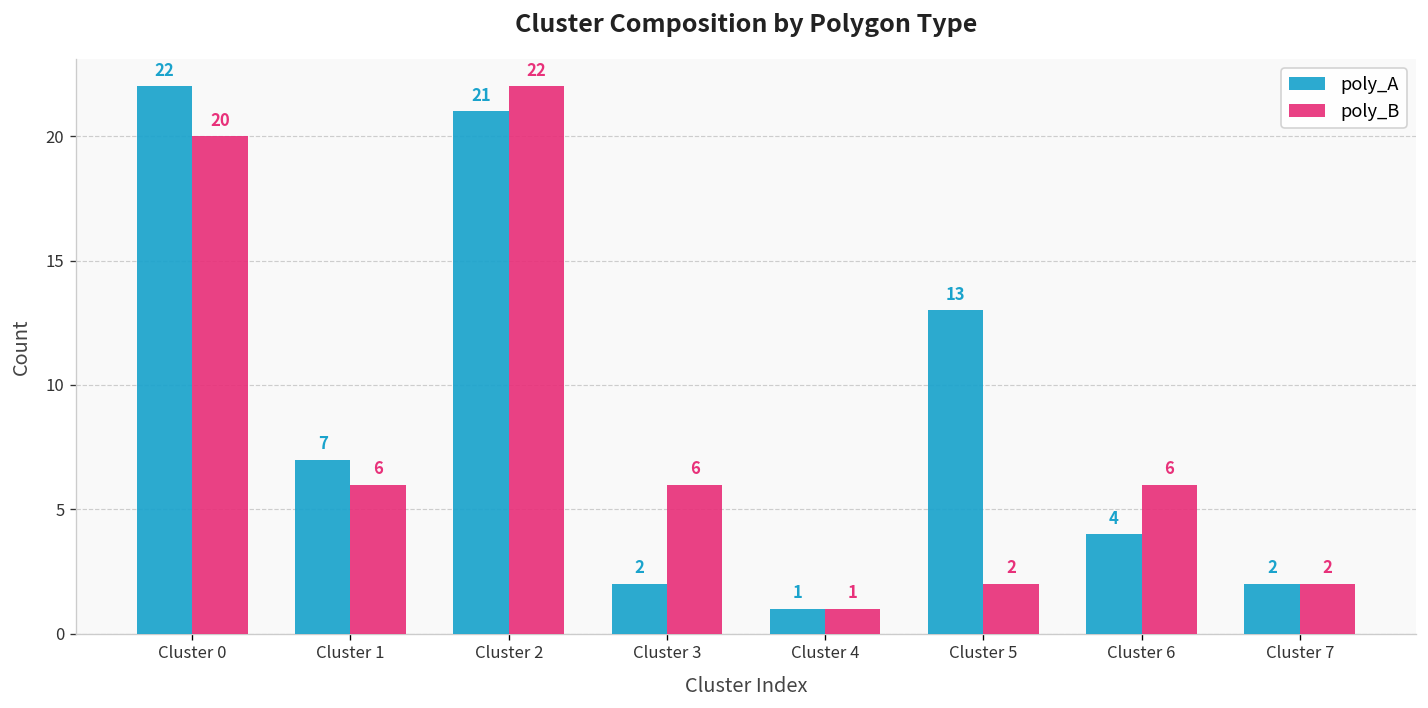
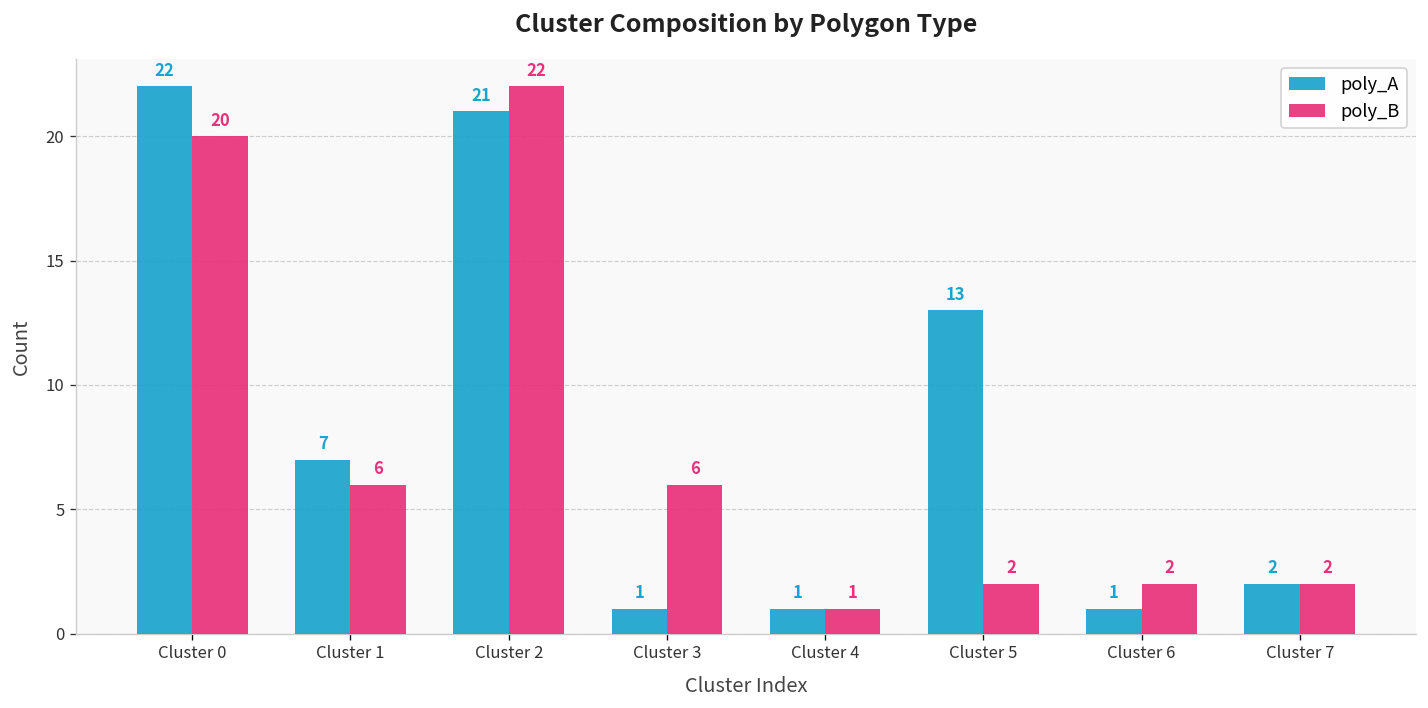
  {
    "poly_A": {
      "Cluster 0": 22,
      "Cluster 1": 7,
      "Cluster 2": 21,
-     "Cluster 3": 2,
+     "Cluster 3": 1,
      "Cluster 4": 1,
      "Cluster 5": 13,
-     "Cluster 6": 4,
+     "Cluster 6": 1,
      "Cluster 7": 2
    },
    "poly_B": {
      "Cluster 0": 20,
      "Cluster 1": 6,
      "Cluster 2": 22,
      "Cluster 3": 6,
      "Cluster 4": 1,
      "Cluster 5": 2,
-     "Cluster 6": 6,
+     "Cluster 6": 2,
      "Cluster 7": 2
    }
  }
